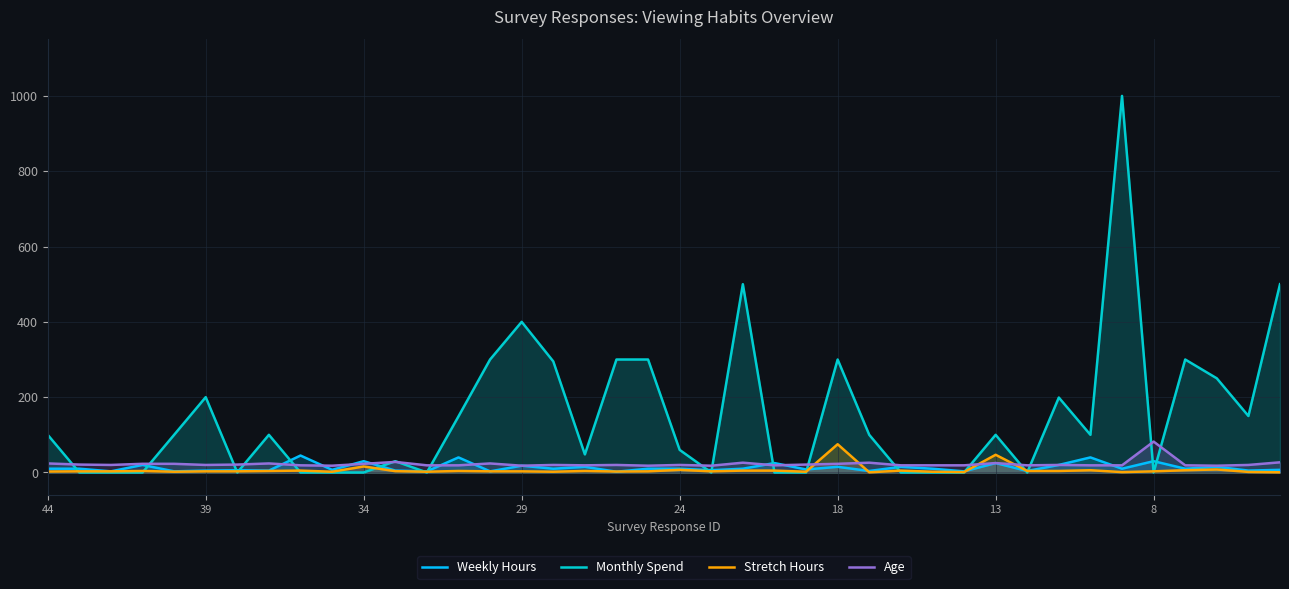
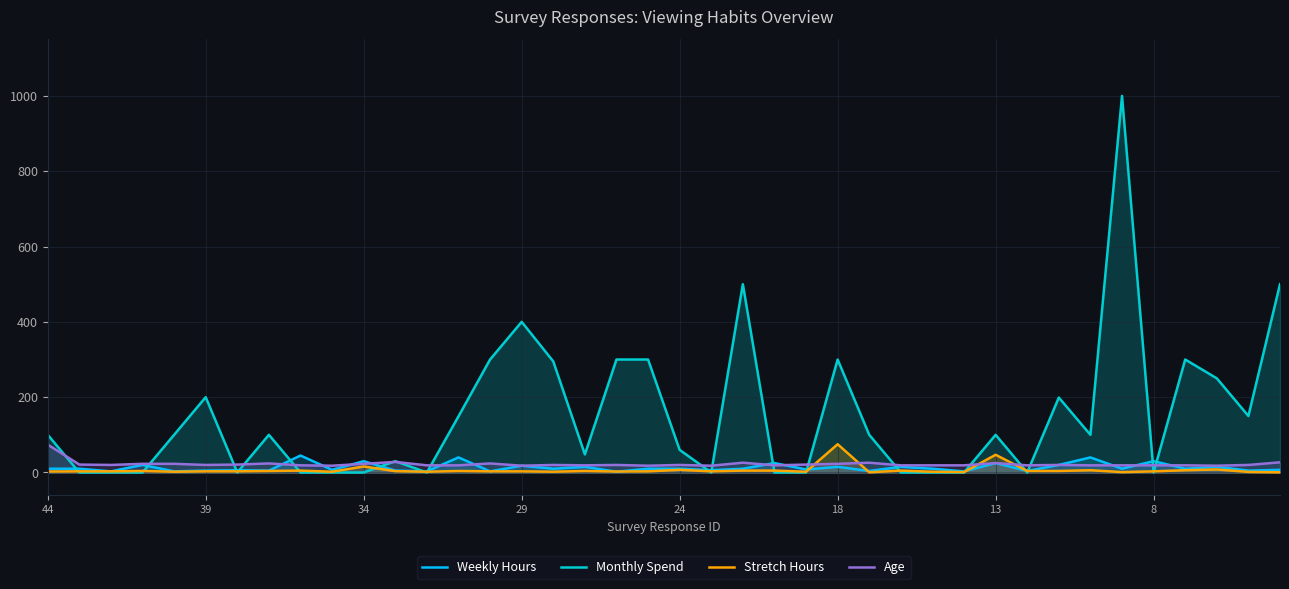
  {
    "Stretch Hours": {
      "44": 0,
      "34": 20,
      "29": 0,
      "18": 80,
      "13": 50
    },
    "Age": {
-     "44": 20,
+     "44": 70,
      "39": 20,
      "34": 20,
      "24": 20,
      "18": 20,
-     "8": 80
+     "8": 20
    }
  }
